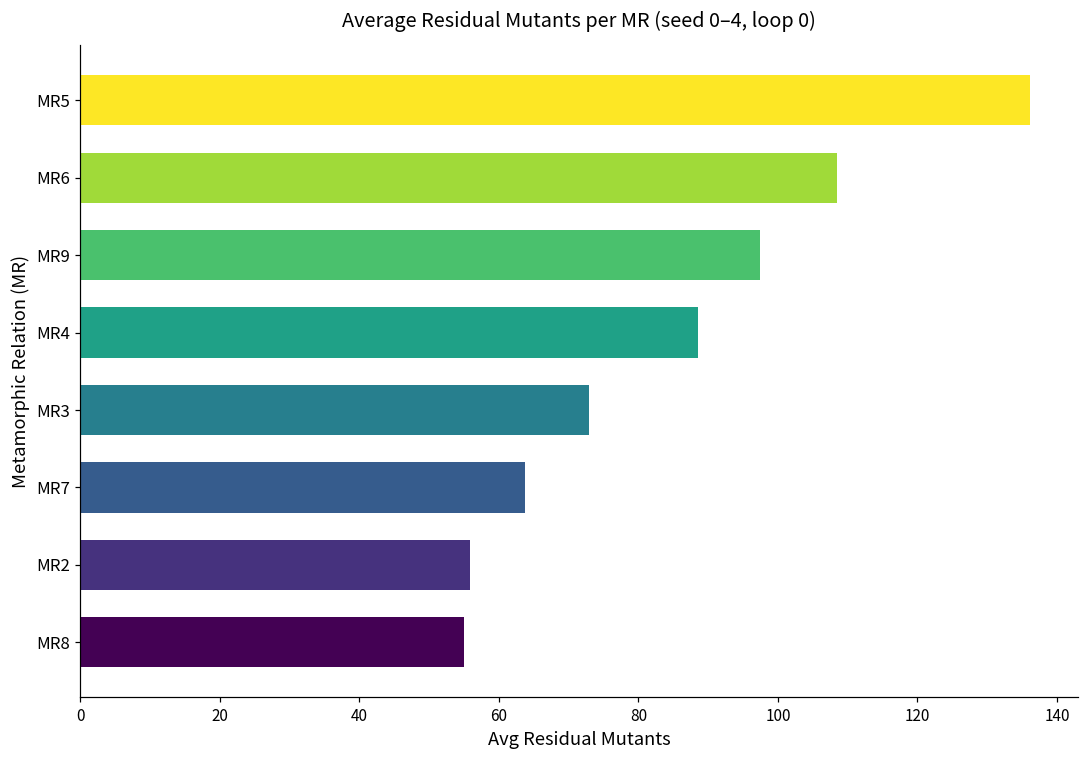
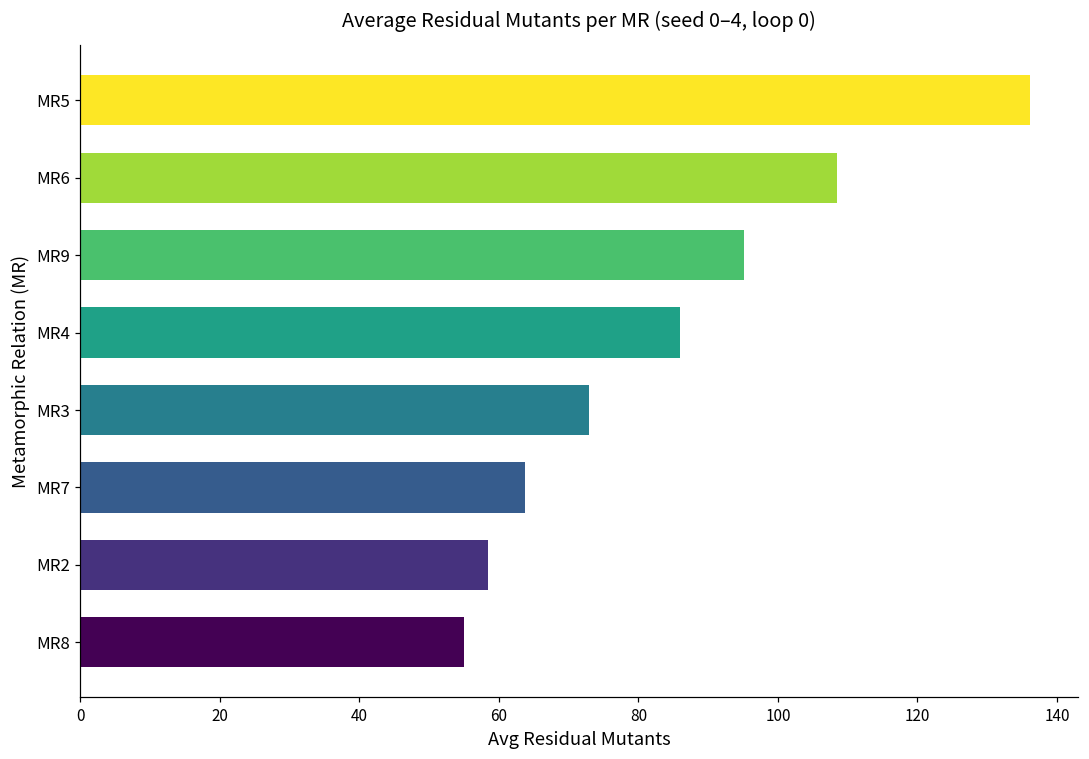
  {
    "MR5": 136,
    "MR6": 108,
-   "MR9": 97,
-   "MR4": 89,
+   "MR9": 95,
+   "MR4": 86,
    "MR3": 73,
    "MR7": 64,
-   "MR2": 56,
+   "MR2": 58,
    "MR8": 55
  }
